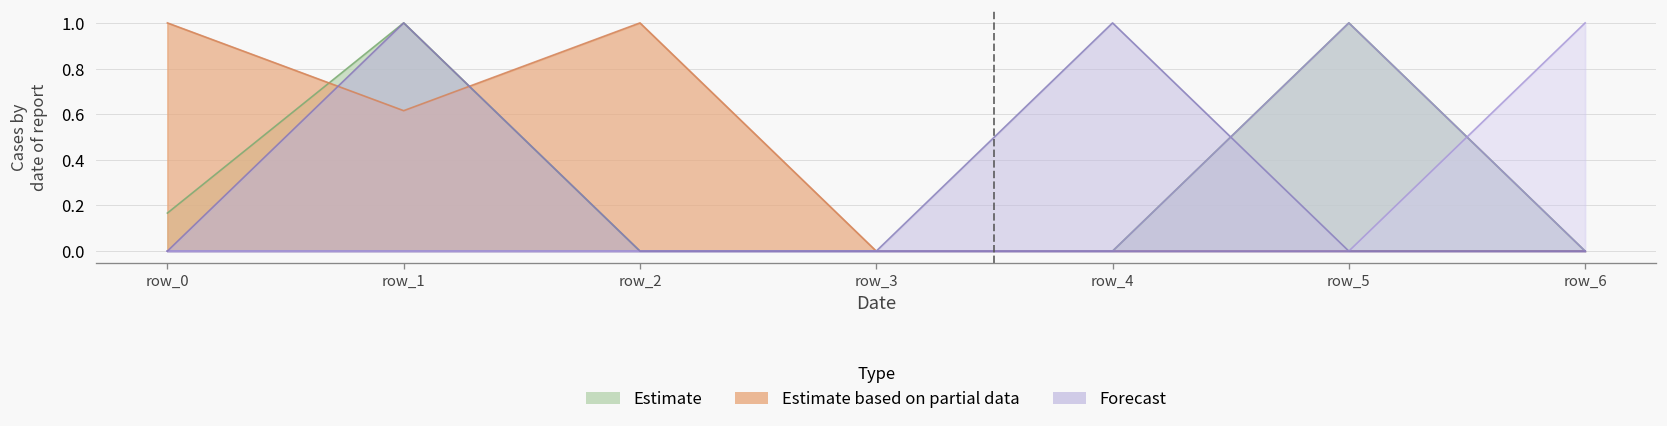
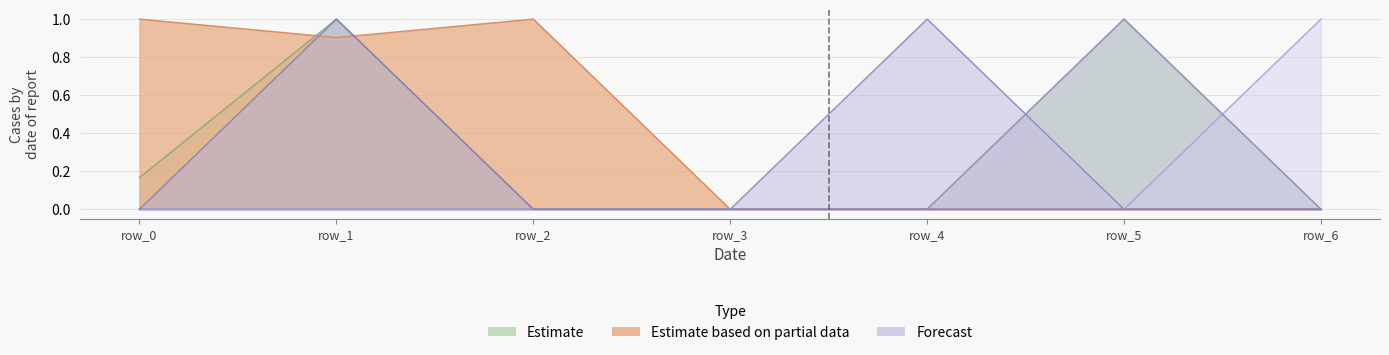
  {
    "Estimate based on partial data": {
      "row_0": 1.00,
-     "row_1": 0.62,
+     "row_1": 0.90,
      "row_2": 1.00
    }
  }
